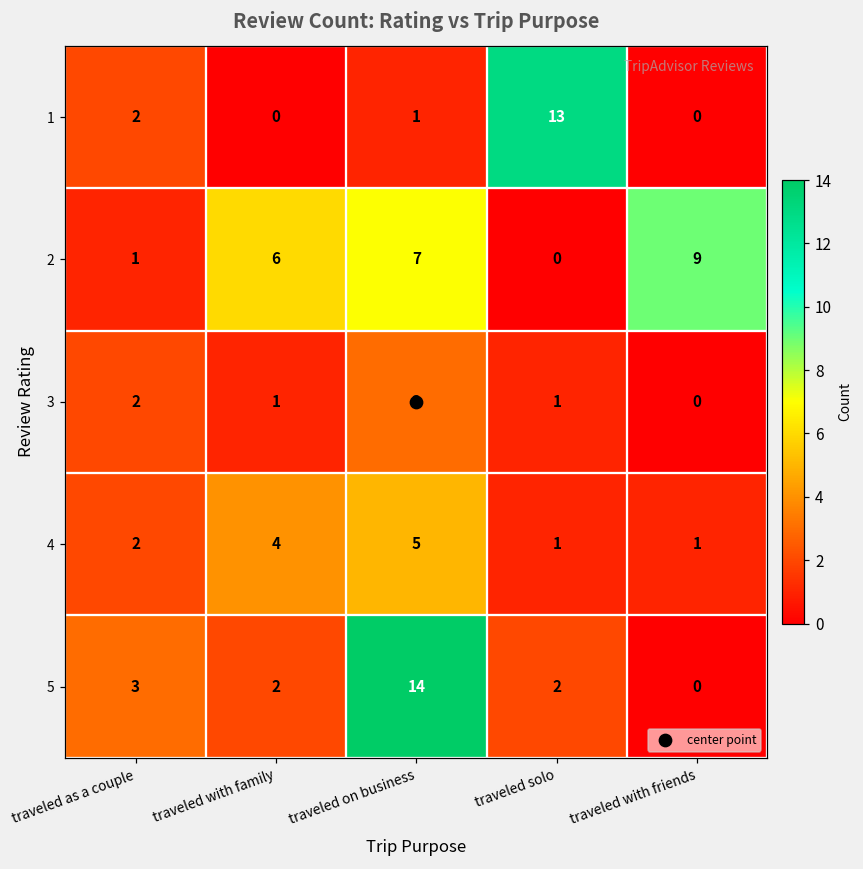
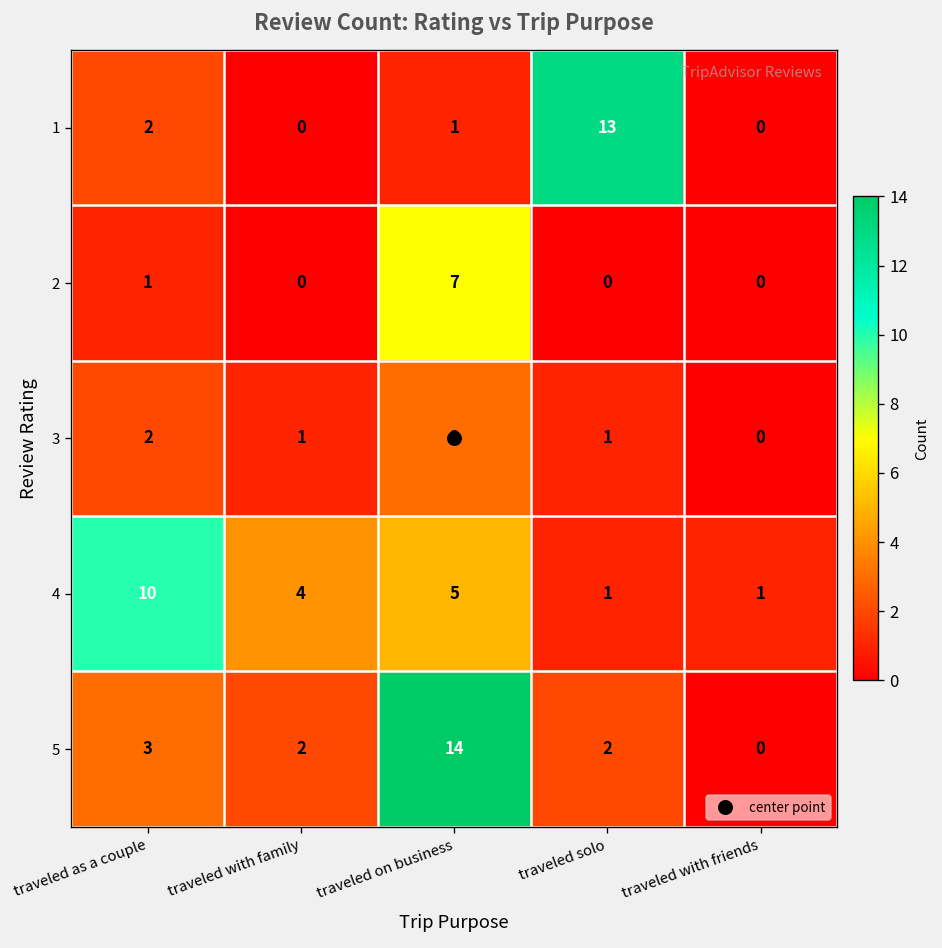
  {
    "1": {
      "traveled as a couple": 2,
      "traveled with family": 0,
      "traveled on business": 1,
      "traveled solo": 13
    },
    "2": {
      "traveled as a couple": 1,
-     "traveled with family": 6,
+     "traveled with family": 0,
      "traveled on business": 7,
      "traveled solo": 0,
-     "traveled with friends": 9
+     "traveled with friends": 0
    },
    "3": {
      "traveled as a couple": 2,
      "traveled with family": 1,
      "traveled solo": 1,
      "traveled with friends": 0
    },
    "4": {
-     "traveled as a couple": 2,
+     "traveled as a couple": 10,
      "traveled with family": 4,
      "traveled on business": 5,
      "traveled solo": 1,
      "traveled with friends": 1
    },
    "5": {
      "traveled as a couple": 3,
      "traveled with family": 2,
      "traveled on business": 14,
      "traveled solo": 2,
      "traveled with friends": 0
    }
  }
